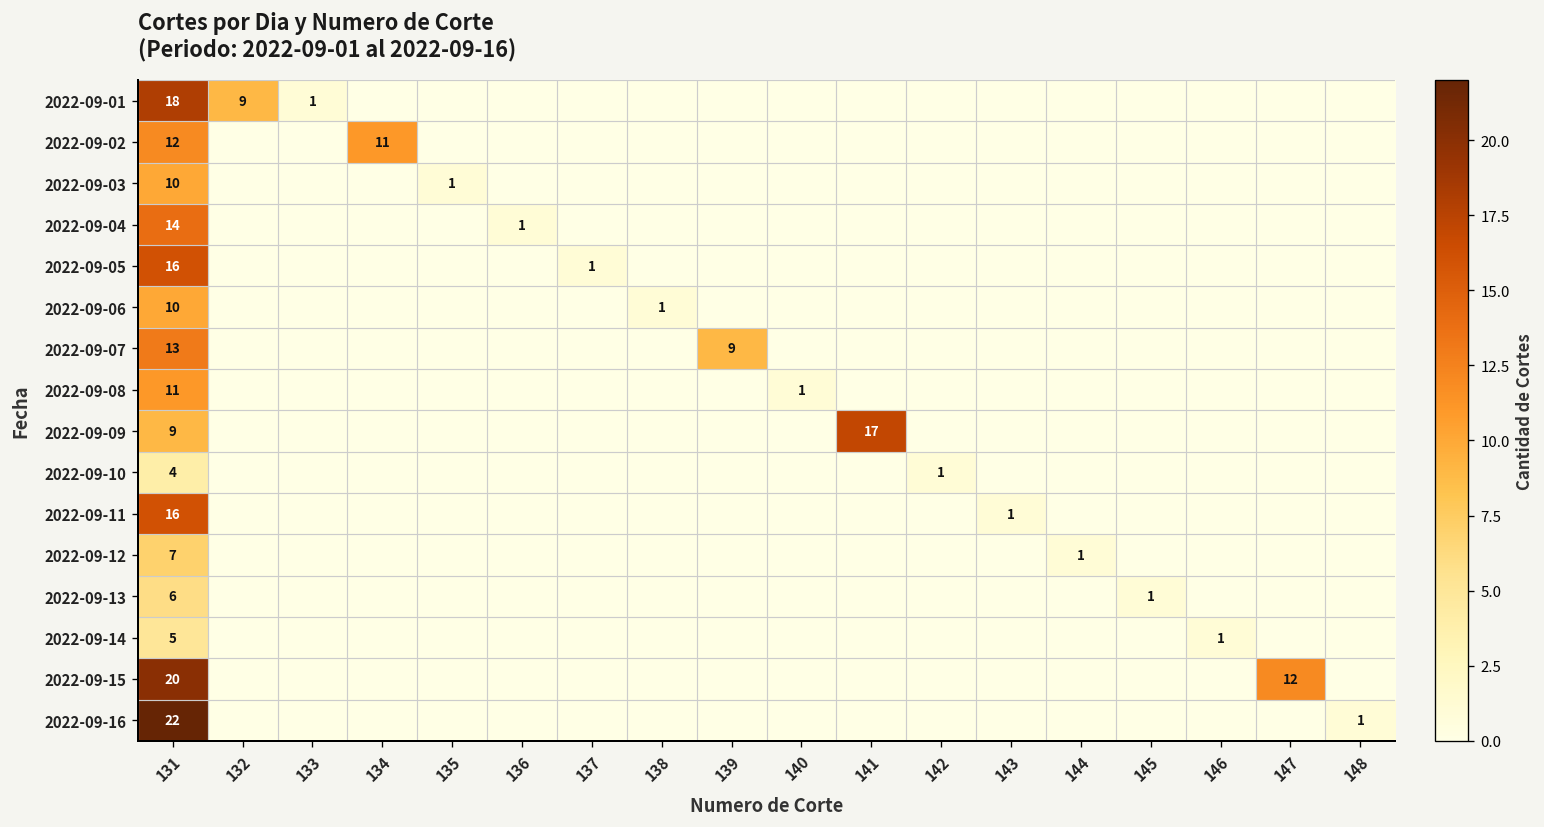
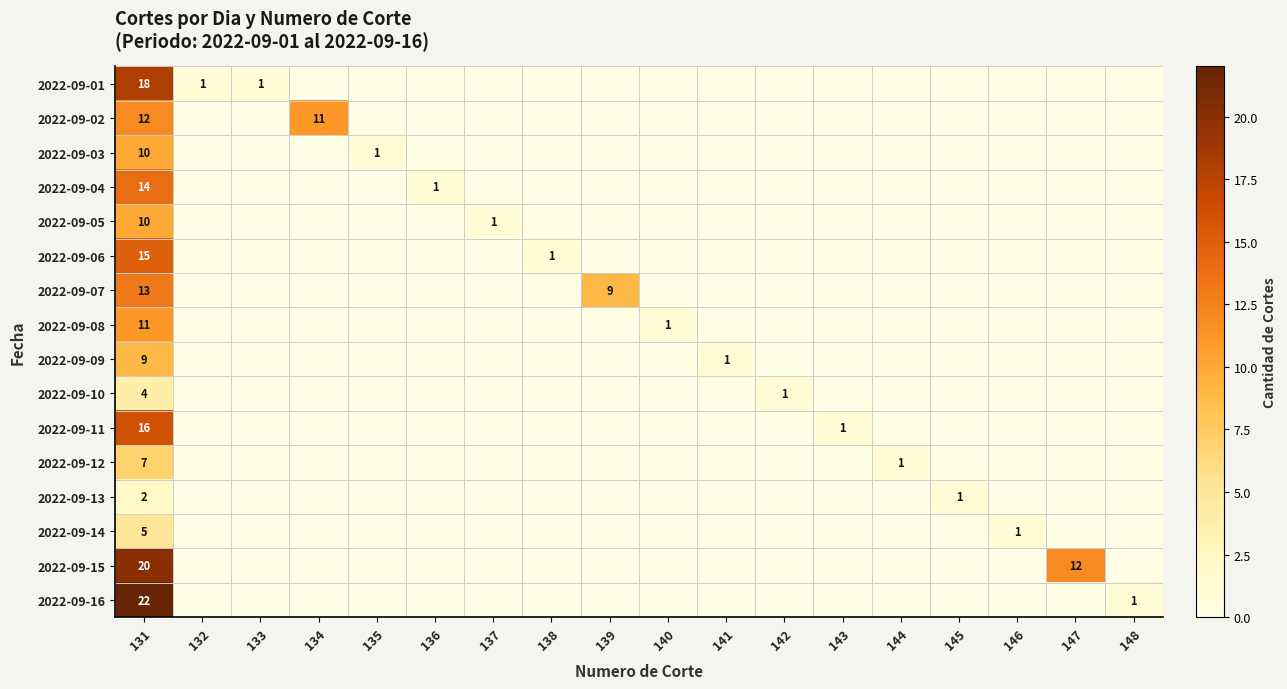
  {
    "2022-09-01": {
      "131": 18,
-     "132": 9,
+     "132": 1,
      "133": 1
    },
    "2022-09-02": {
      "131": 12,
      "134": 11
    },
    "2022-09-03": {
      "131": 10,
      "135": 1
    },
    "2022-09-04": {
      "131": 14,
      "136": 1
    },
    "2022-09-05": {
-     "131": 16,
+     "131": 10,
      "137": 1
    },
    "2022-09-06": {
-     "131": 10,
+     "131": 15,
      "138": 1
    },
    "2022-09-07": {
      "131": 13,
      "139": 9
    },
    "2022-09-08": {
      "131": 11,
      "140": 1
    },
    "2022-09-09": {
      "131": 9,
-     "141": 17
+     "141": 1
    },
    "2022-09-10": {
      "131": 4,
      "142": 1
    },
    "2022-09-11": {
      "131": 16,
      "143": 1
    },
    "2022-09-12": {
      "131": 7,
      "144": 1
    },
    "2022-09-13": {
-     "131": 6,
+     "131": 2,
      "145": 1
    },
    "2022-09-14": {
      "131": 5,
      "146": 1
    },
    "2022-09-15": {
      "131": 20,
      "147": 12
    },
    "2022-09-16": {
      "131": 22,
      "148": 1
    }
  }
